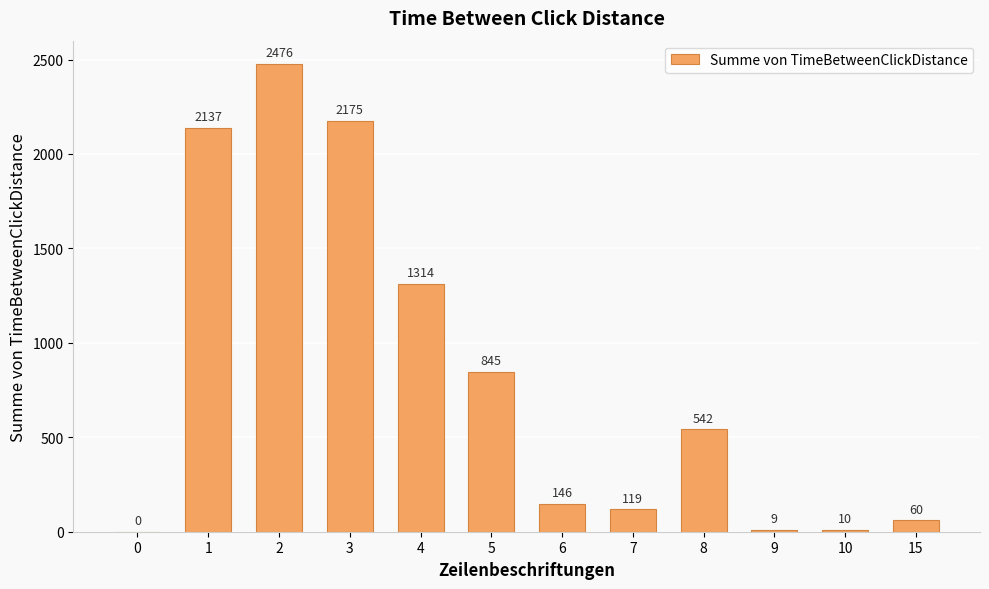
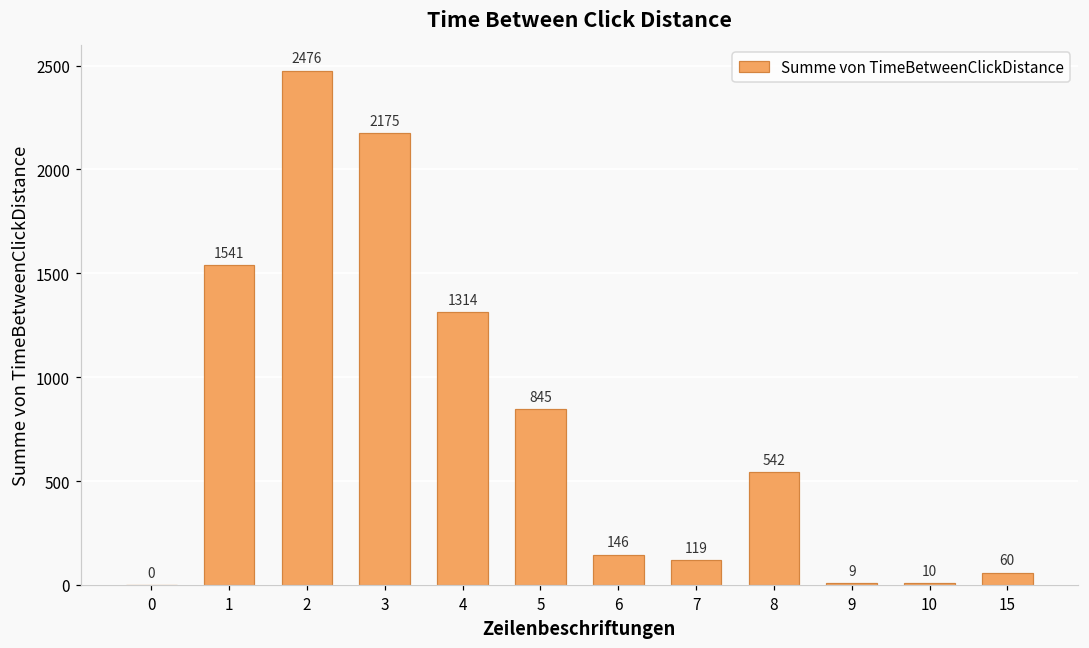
  {
    "0": 0,
-   "1": 2137,
+   "1": 1541,
    "2": 2476,
    "3": 2175,
    "4": 1314,
    "5": 845,
    "6": 146,
    "7": 119,
    "8": 542,
    "9": 9,
    "10": 10,
    "15": 60
  }
